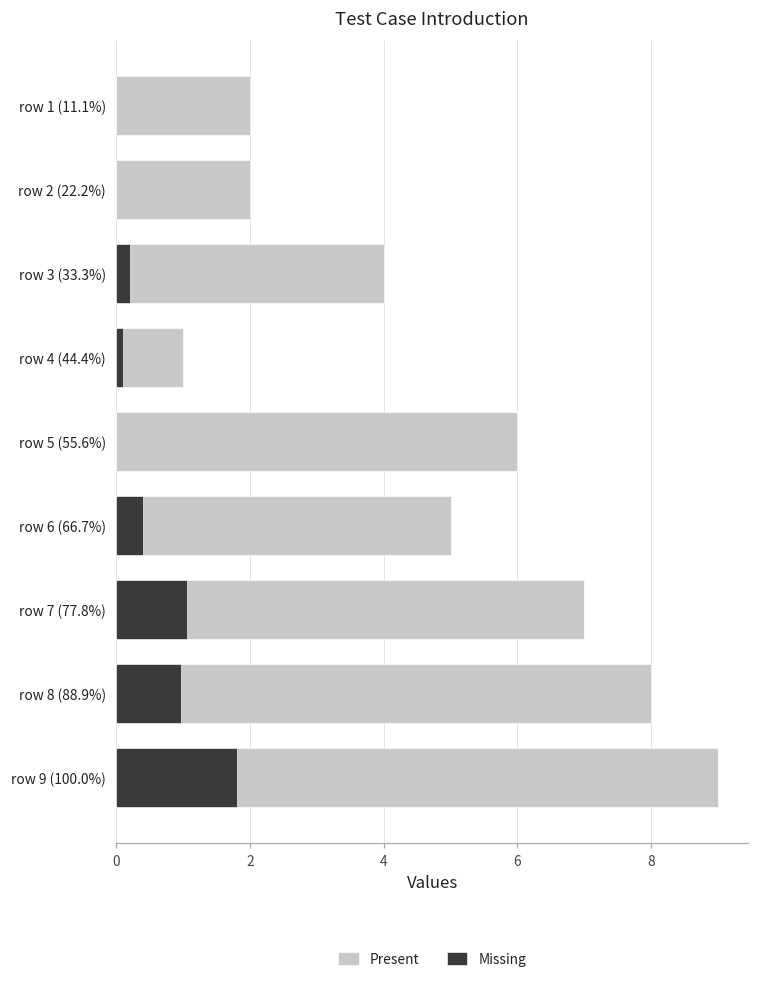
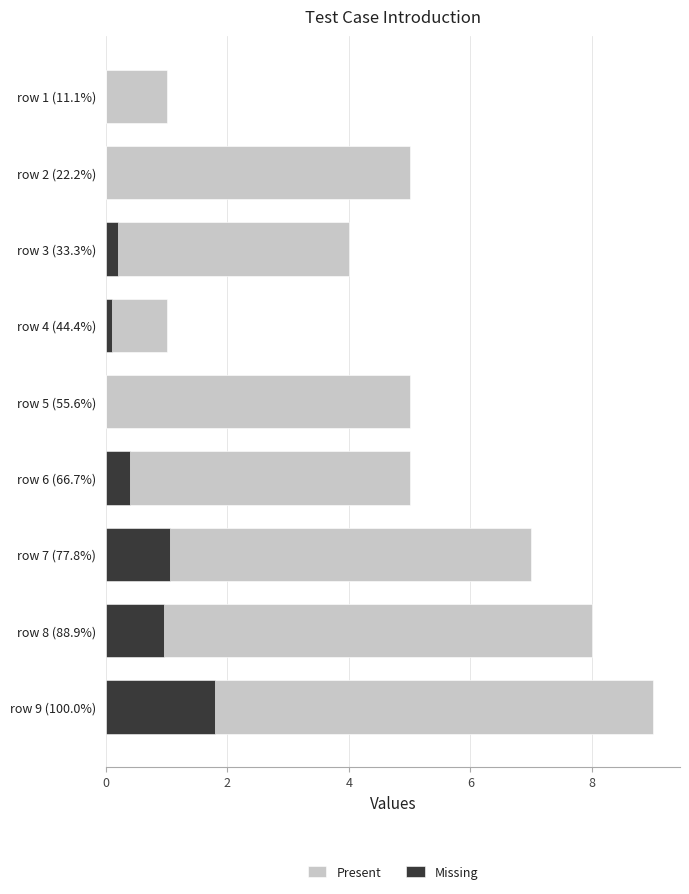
  {
    "Present": {
-     "row 1 (11.1%)": 2,
-     "row 2 (22.2%)": 2,
+     "row 1 (11.1%)": 1,
+     "row 2 (22.2%)": 5,
      "row 3 (33.3%)": 4,
      "row 4 (44.4%)": 1,
-     "row 5 (55.6%)": 6,
+     "row 5 (55.6%)": 5,
      "row 6 (66.7%)": 5,
      "row 7 (77.8%)": 7,
      "row 8 (88.9%)": 8,
      "row 9 (100.0%)": 9
    },
    "Missing": {
      "row 1 (11.1%)": 0,
      "row 2 (22.2%)": 0,
      "row 5 (55.6%)": 0
    }
  }
